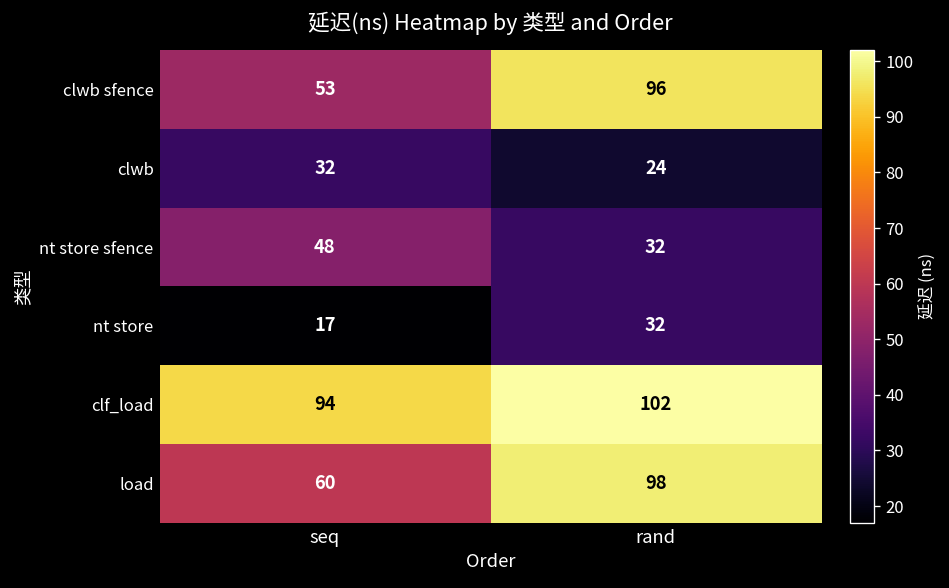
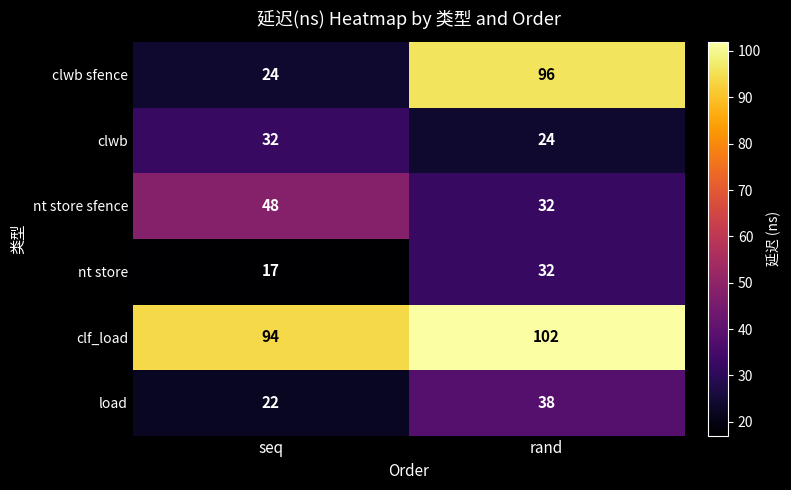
  {
    "clwb sfence": {
-     "seq": 53,
+     "seq": 24,
      "rand": 96
    },
    "clwb": {
      "seq": 32,
      "rand": 24
    },
    "nt store sfence": {
      "seq": 48,
      "rand": 32
    },
    "nt store": {
      "seq": 17,
      "rand": 32
    },
    "clf_load": {
      "seq": 94,
      "rand": 102
    },
    "load": {
-     "seq": 60,
-     "rand": 98
+     "seq": 22,
+     "rand": 38
    }
  }
